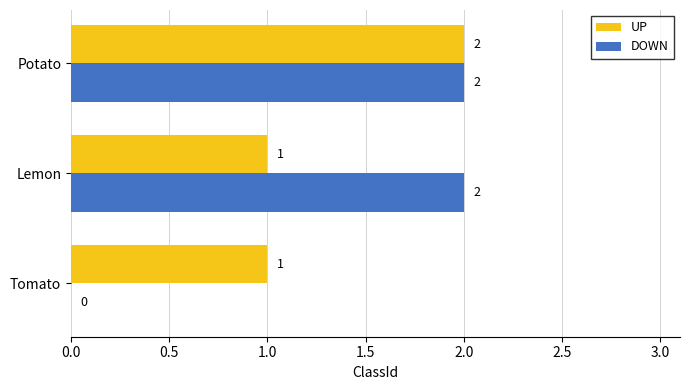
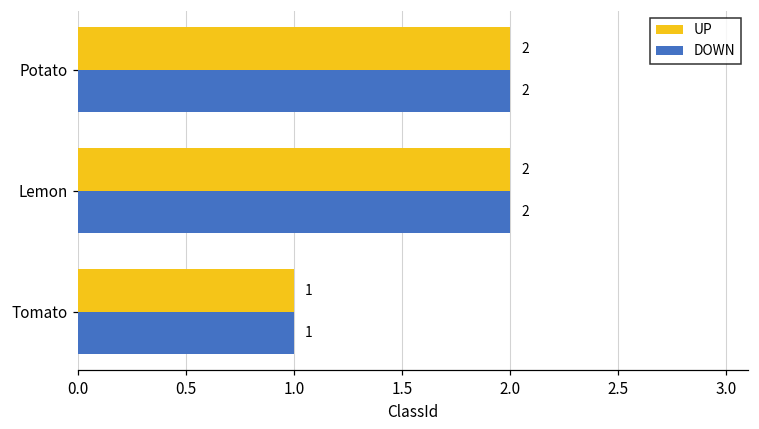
  {
    "UP": {
      "Potato": 2,
-     "Lemon": 1,
+     "Lemon": 2,
      "Tomato": 1
    },
    "DOWN": {
      "Potato": 2,
      "Lemon": 2,
-     "Tomato": 0
+     "Tomato": 1
    }
  }
